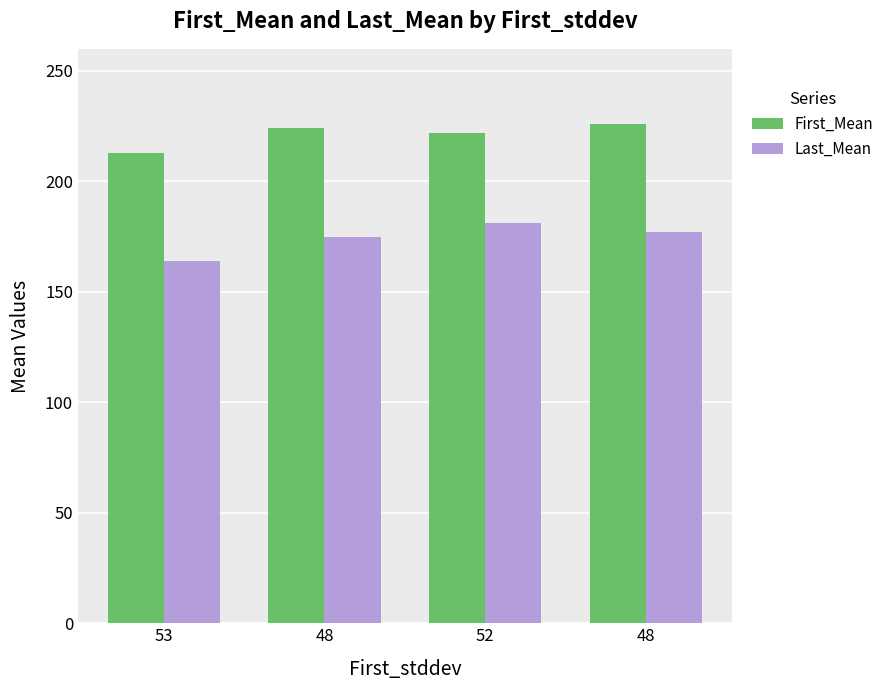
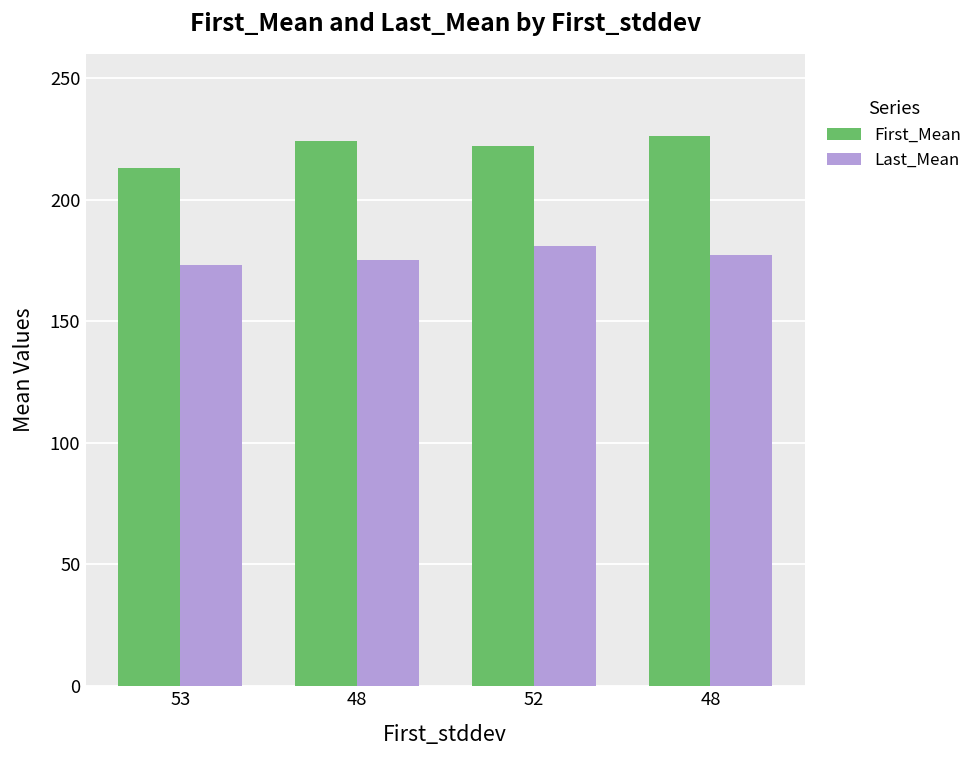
  {
    "First_Mean": {
      "53": 213,
      "52": 222
    },
    "Last_Mean": {
-     "53": 164,
+     "53": 173,
      "52": 181
    }
  }
